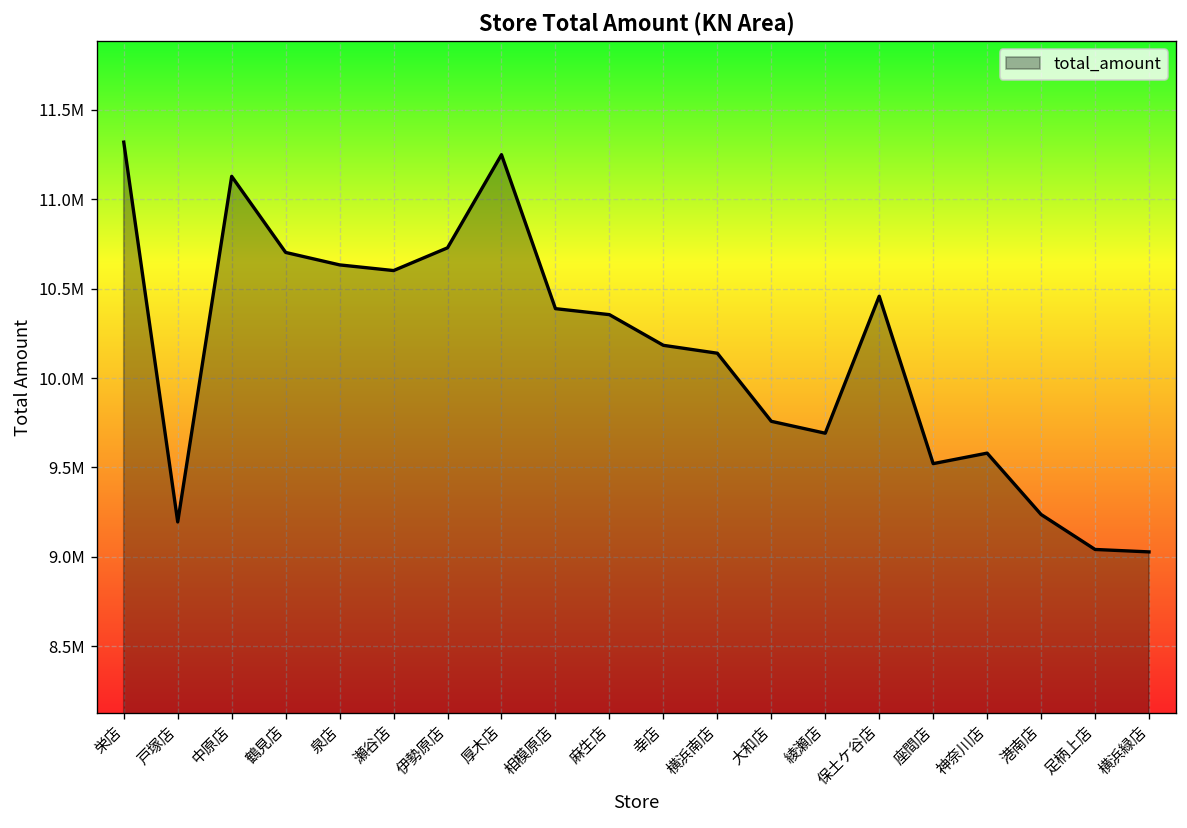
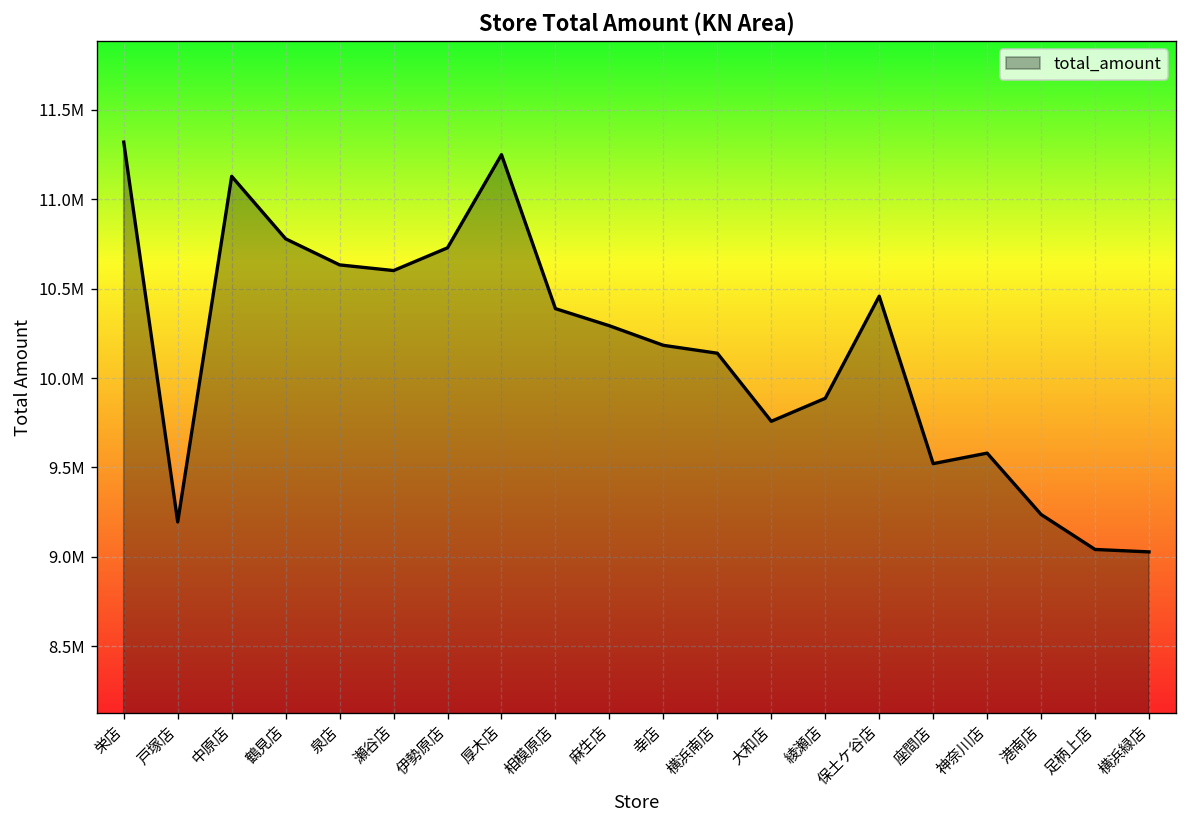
  {
    "栄店": 11320000,
    "戸塚店": 9190000,
    "中原店": 11130000,
-   "鶴見店": 10700000,
+   "鶴見店": 10780000,
    "泉店": 10630000,
    "瀬谷店": 10600000,
    "伊勢原店": 10730000,
    "厚木店": 11250000,
    "相模原店": 10390000,
-   "麻生店": 10350000,
+   "麻生店": 10290000,
    "幸店": 10180000,
    "横浜南店": 10140000,
    "大和店": 9760000,
-   "綾瀬店": 9690000,
+   "綾瀬店": 9890000,
    "保土ケ谷店": 10460000,
    "座間店": 9520000,
    "神奈川店": 9580000,
    "港南店": 9240000,
    "足柄上店": 9040000,
    "横浜緑店": 9030000
  }
